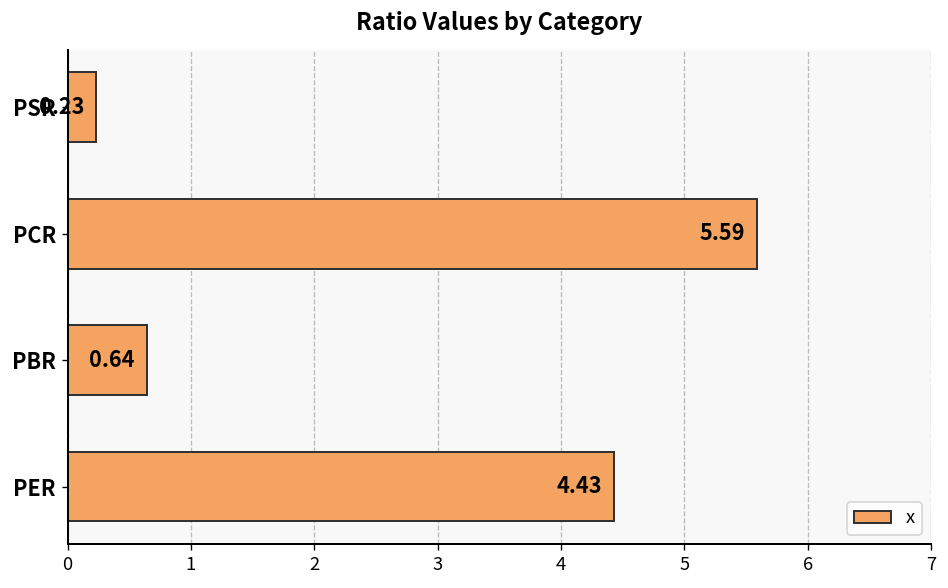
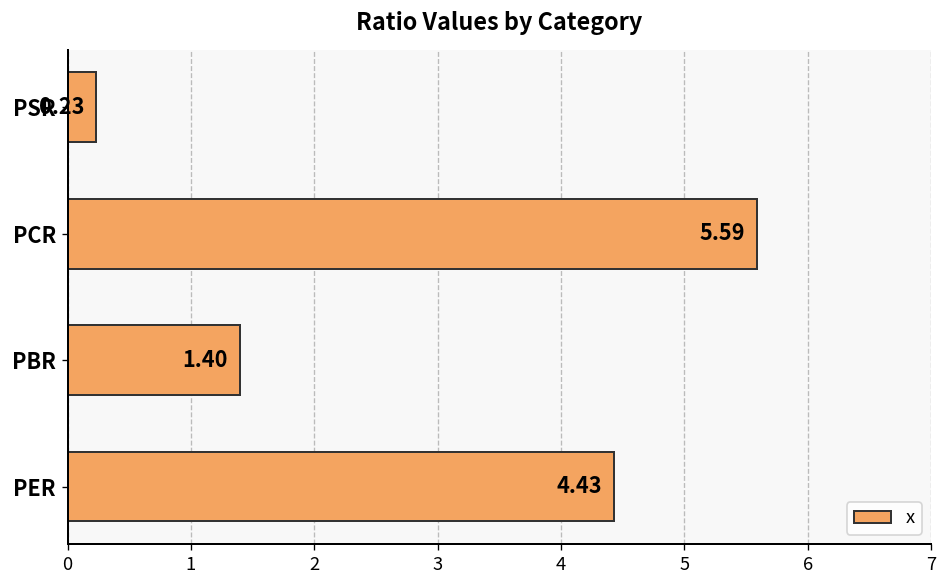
  {
    "PSR": 0.23,
    "PCR": 5.59,
-   "PBR": 0.64,
+   "PBR": 1.40,
    "PER": 4.43
  }
